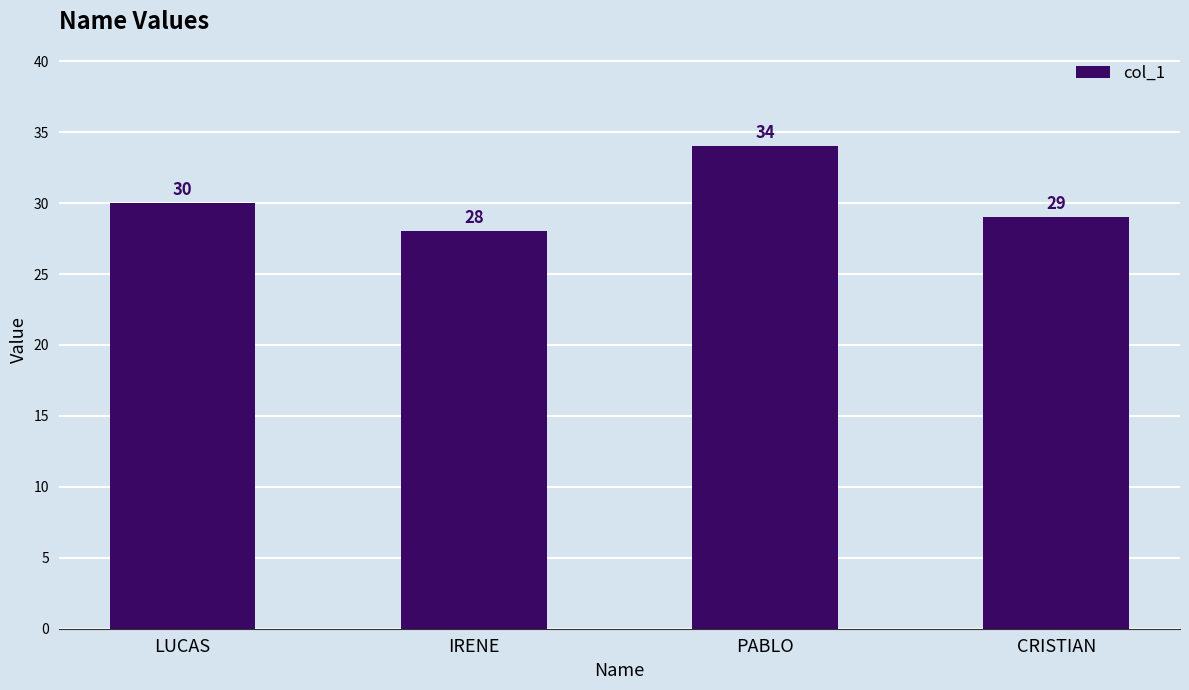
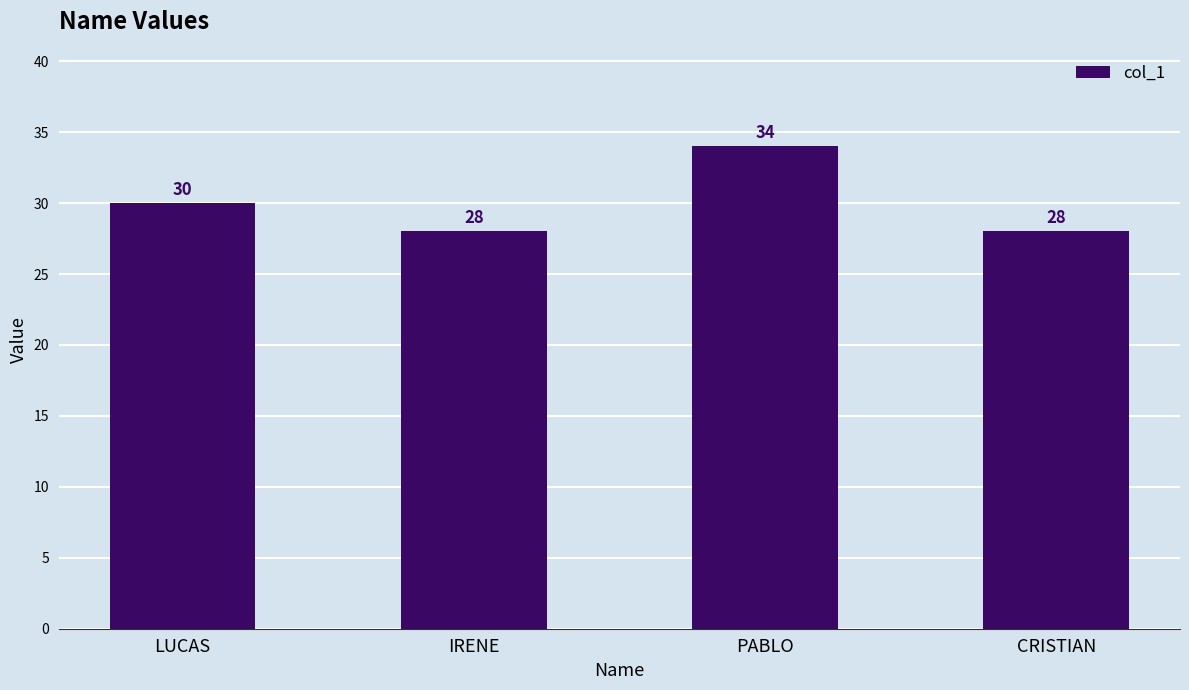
  {
    "LUCAS": 30,
    "IRENE": 28,
    "PABLO": 34,
-   "CRISTIAN": 29
+   "CRISTIAN": 28
  }
